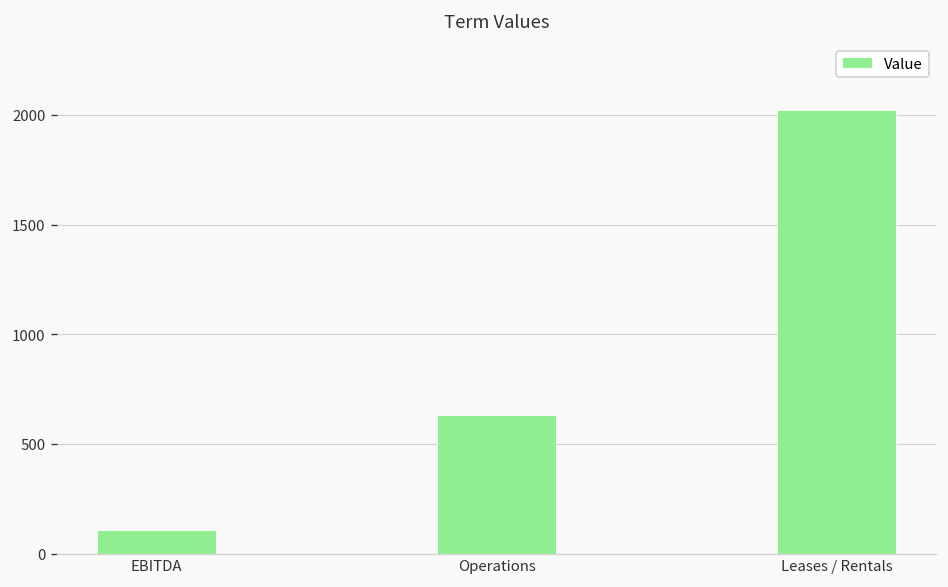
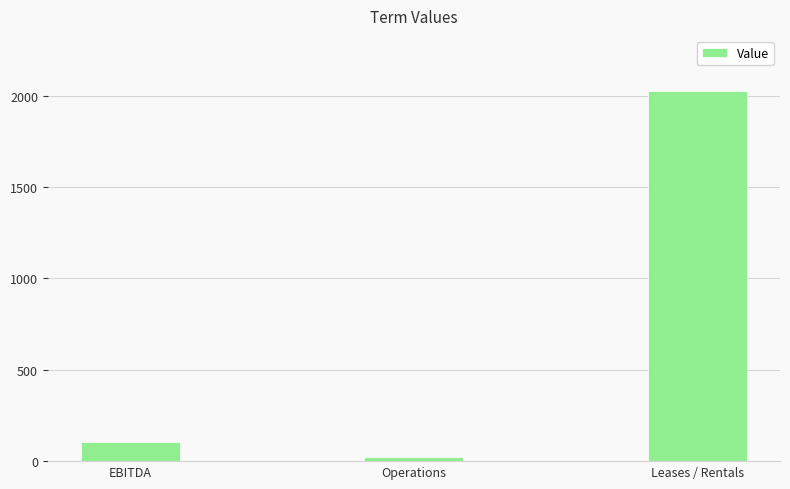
  {
    "EBITDA": 110,
-   "Operations": 630,
+   "Operations": 20,
    "Leases / Rentals": 2020
  }
